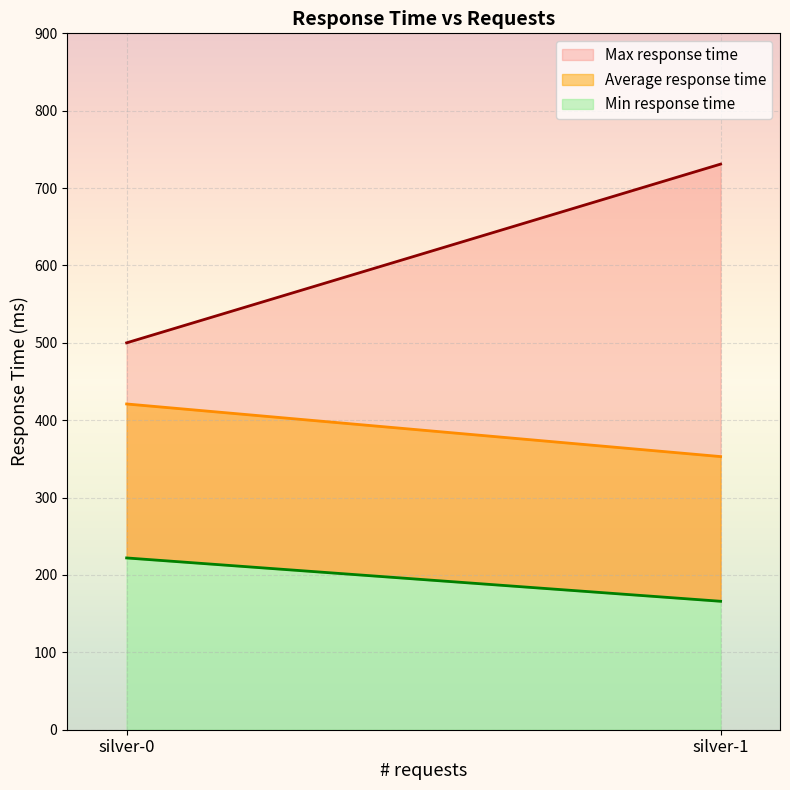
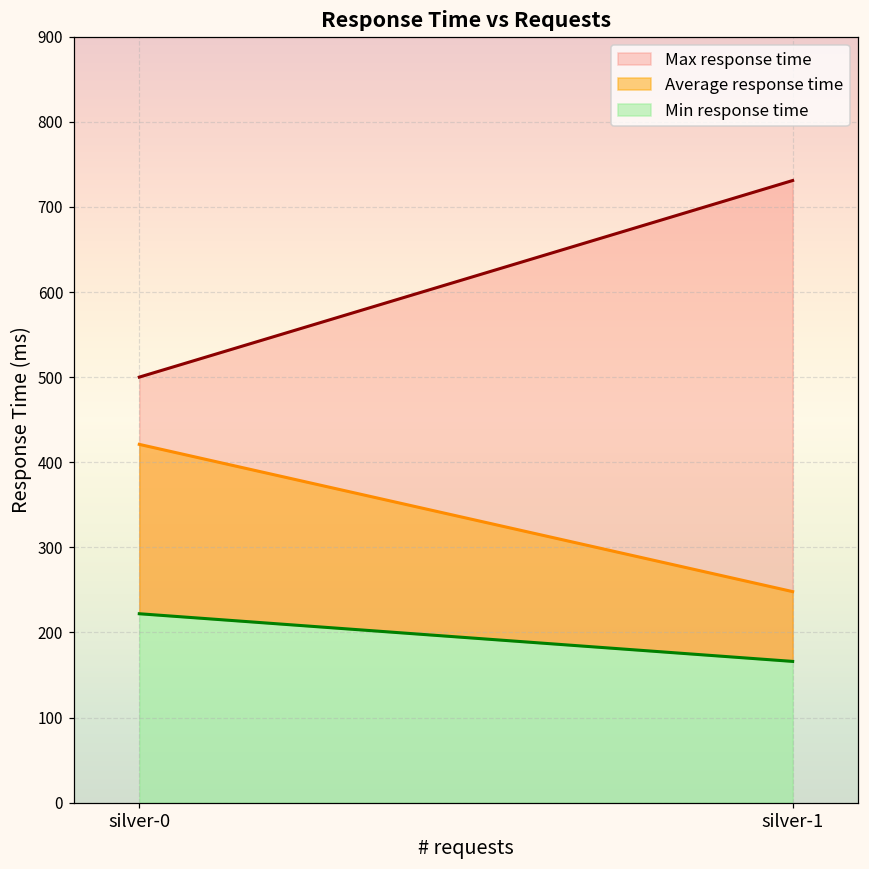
  {
    "Max response time": {
      "silver-0": 500,
      "silver-1": 730
    },
    "Average response time": {
      "silver-0": 420,
-     "silver-1": 350
+     "silver-1": 250
    },
    "Min response time": {
      "silver-0": 220,
      "silver-1": 170
    }
  }
